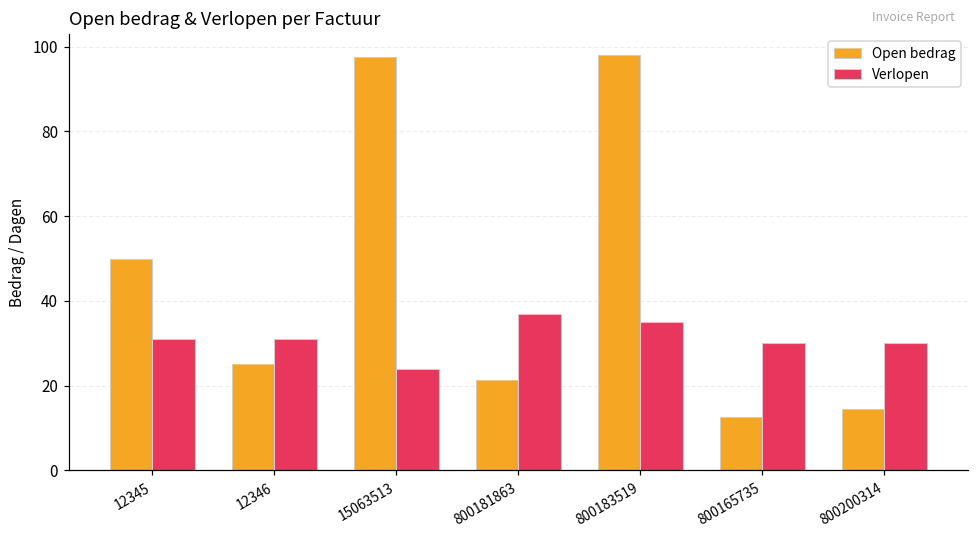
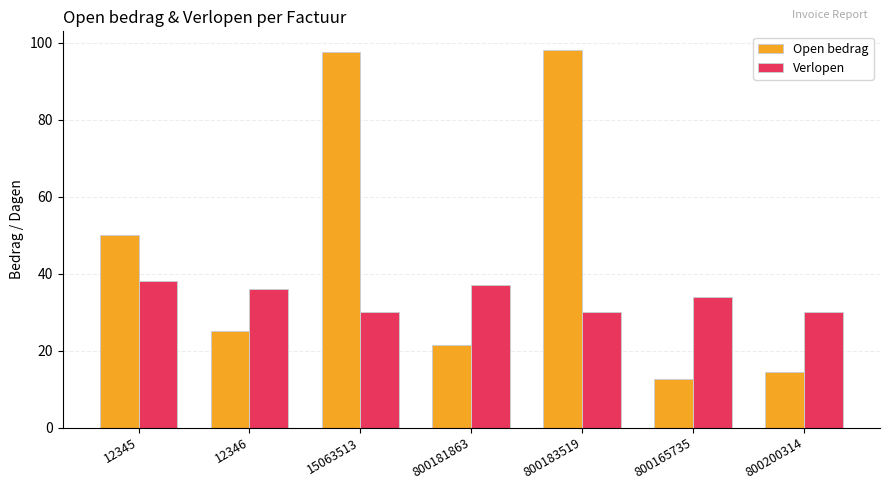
  {
    "Open bedrag": {
      "12345": 50,
      "12346": 25,
      "15063513": 98,
      "800181863": 21,
      "800183519": 98,
      "800165735": 13,
      "800200314": 14
    },
    "Verlopen": {
-     "12345": 31,
-     "12346": 31,
-     "15063513": 24,
+     "12345": 38,
+     "12346": 36,
+     "15063513": 30,
      "800181863": 37,
-     "800183519": 35,
-     "800165735": 30,
+     "800183519": 30,
+     "800165735": 34,
      "800200314": 30
    }
  }
